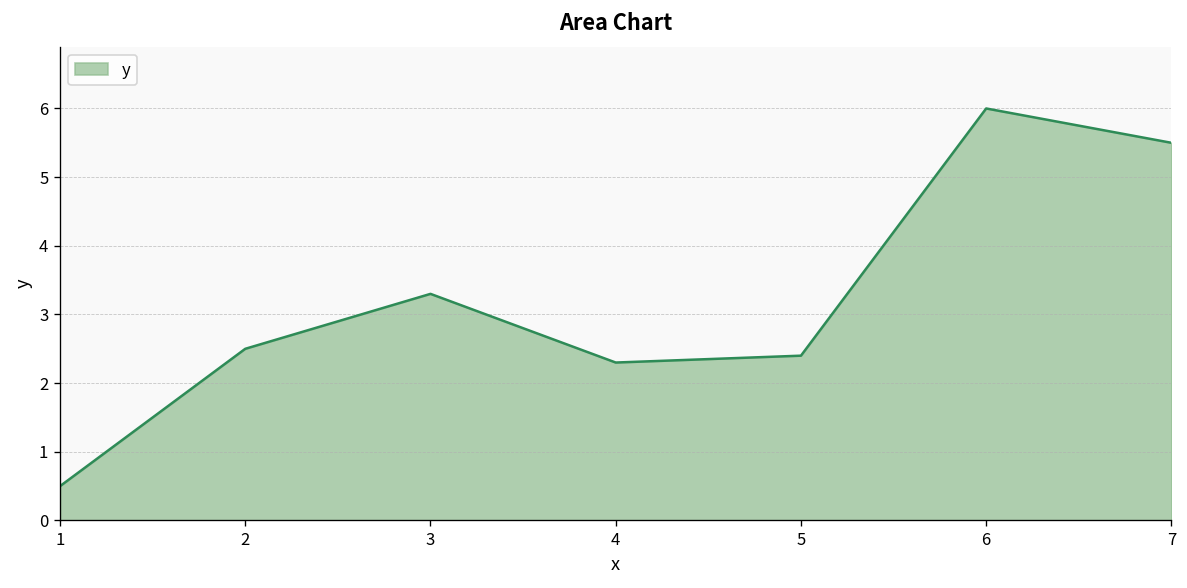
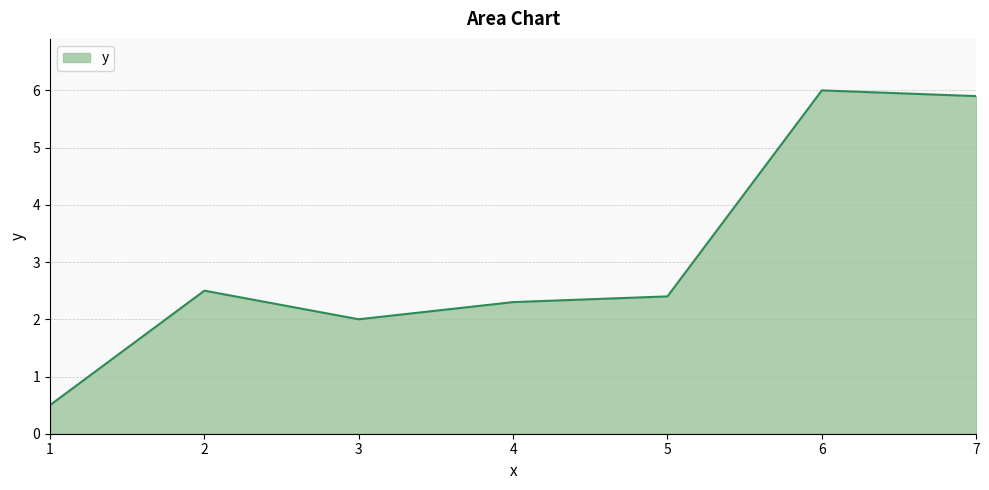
  {
    "1": 0.5,
    "2": 2.5,
-   "3": 3.3,
+   "3": 2.0,
    "4": 2.3,
    "5": 2.4,
    "6": 6.0,
-   "7": 5.5
+   "7": 5.9
  }
